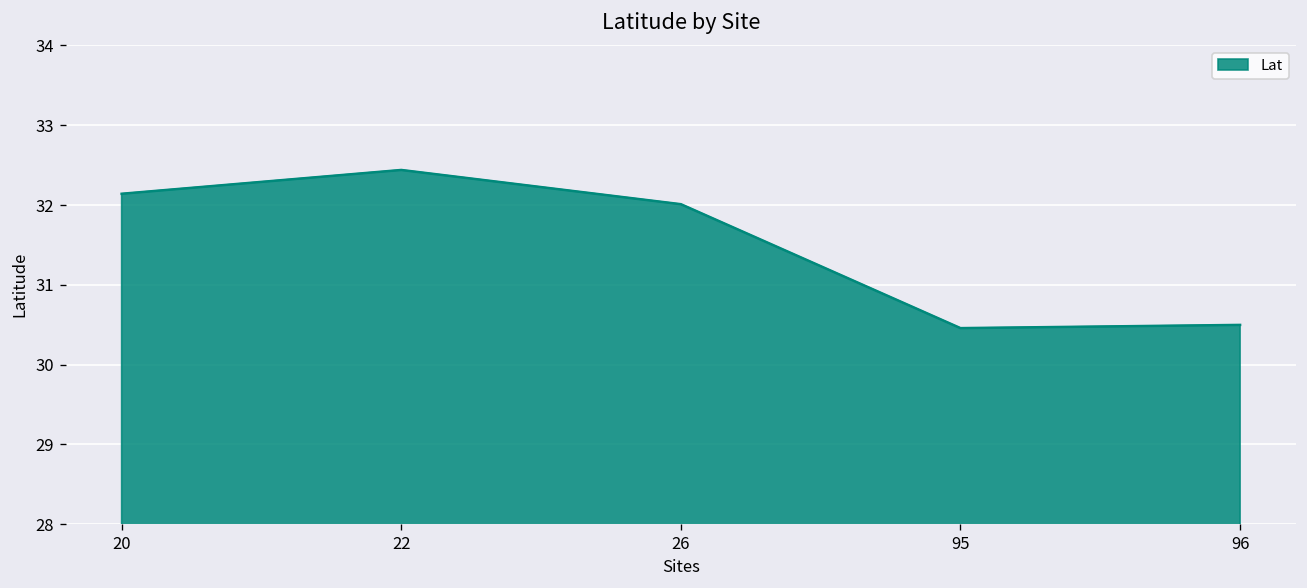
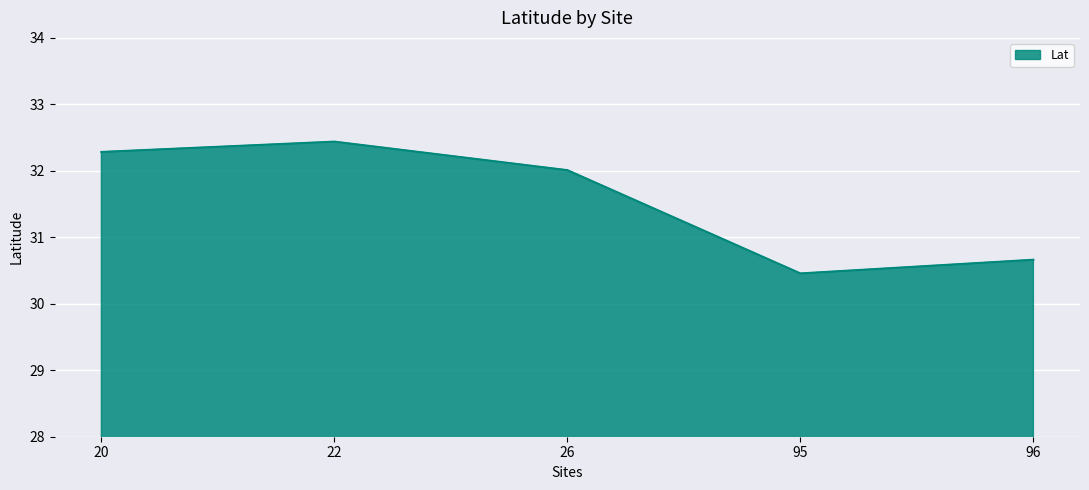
  {
-   "20": 32.1,
+   "20": 32.3,
    "22": 32.4,
    "26": 32.0,
    "95": 30.5,
-   "96": 30.5
+   "96": 30.7
  }
